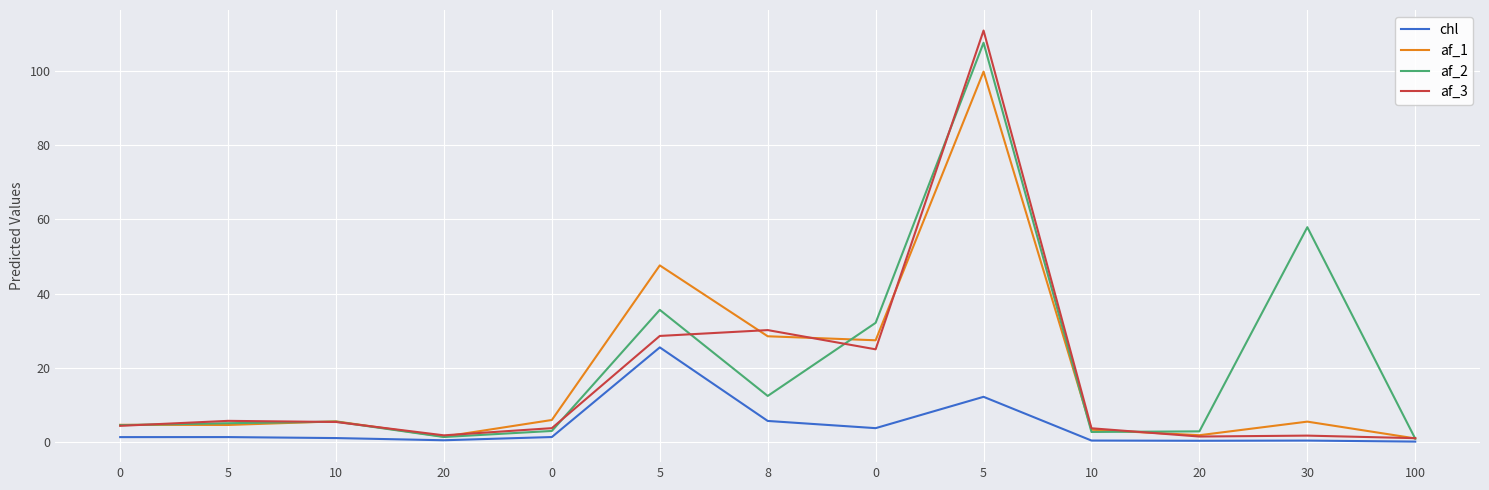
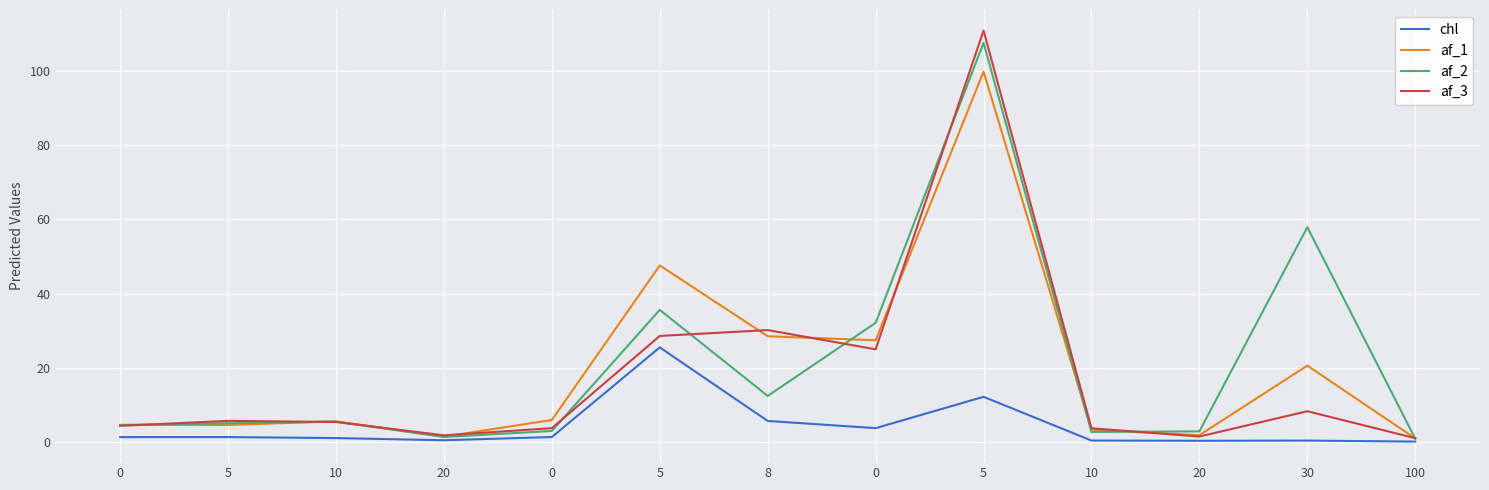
  {
    "chl": {
      "8": 6,
      "30": 0,
      "100": 0
    },
    "af_1": {
      "8": 28,
-     "30": 5
+     "30": 21
    },
    "af_2": {
      "8": 12,
      "30": 58
    },
    "af_3": {
      "8": 30,
-     "30": 2
+     "30": 8
    }
  }
